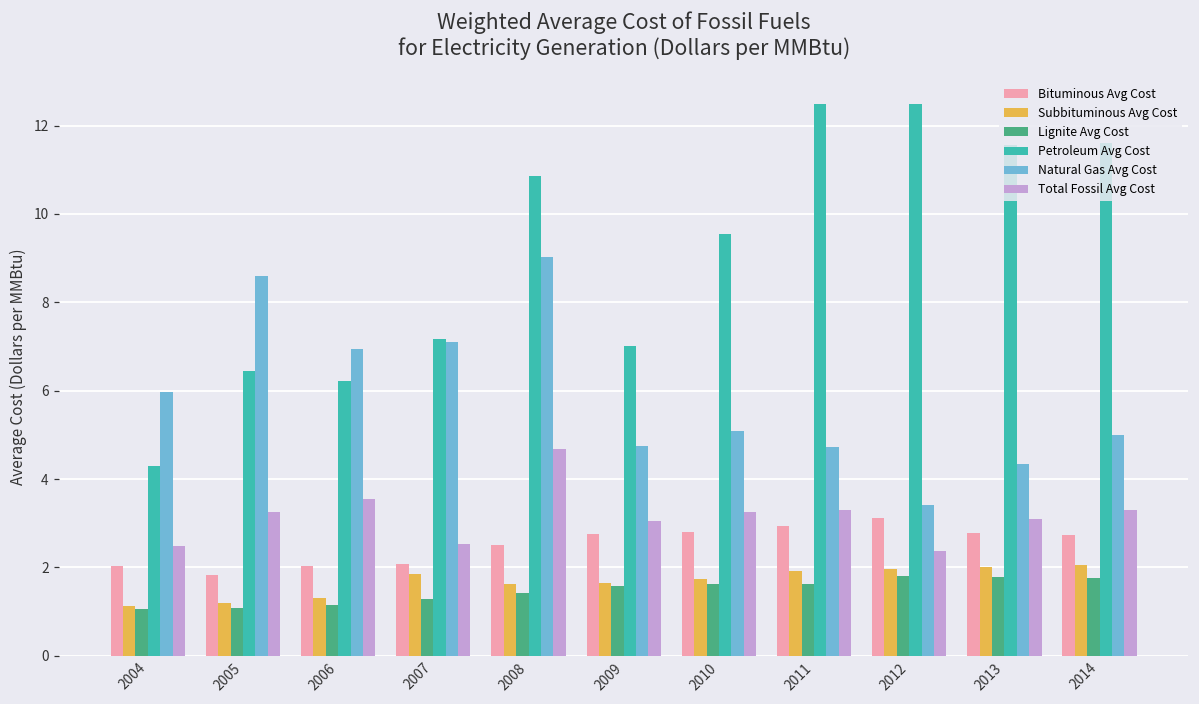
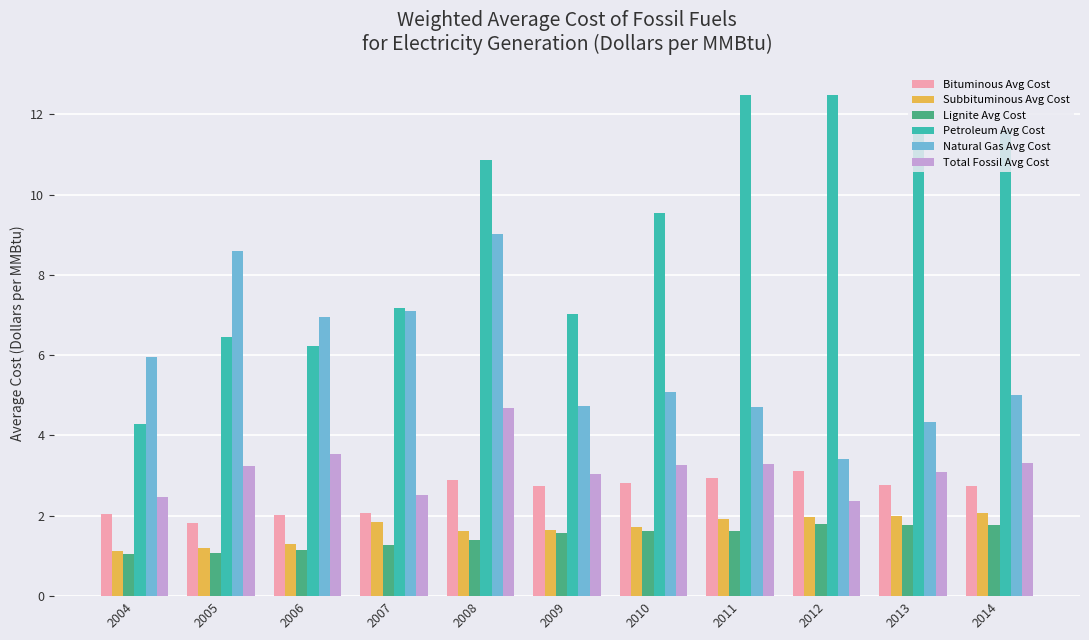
  {
    "Bituminous Avg Cost": {
      "2004": 2.0,
      "2005": 1.8,
      "2006": 2.0,
      "2007": 2.1,
-     "2008": 2.5,
+     "2008": 2.9,
      "2009": 2.8,
      "2010": 2.8,
      "2011": 2.9,
      "2012": 3.1,
      "2013": 2.8,
      "2014": 2.7
    },
    "Subbituminous Avg Cost": {
      "2004": 1.1,
      "2005": 1.2,
      "2006": 1.3,
      "2007": 1.8,
      "2008": 1.6,
      "2009": 1.6,
      "2010": 1.7,
      "2011": 1.9,
      "2012": 2.0,
      "2013": 2.0,
      "2014": 2.1
    },
    "Natural Gas Avg Cost": {
      "2004": 6.0,
      "2005": 8.6,
      "2006": 6.9,
      "2007": 7.1,
      "2008": 9.0,
      "2009": 4.7,
      "2010": 5.1,
      "2011": 4.7,
      "2012": 3.4,
      "2013": 4.3,
      "2014": 5.0
    },
    "Total Fossil Avg Cost": {
      "2004": 2.5,
      "2005": 3.3,
      "2006": 3.5,
      "2007": 2.5,
      "2008": 4.7,
      "2009": 3.0,
      "2010": 3.3,
      "2011": 3.3,
      "2012": 2.4,
      "2013": 3.1,
      "2014": 3.3
    }
  }
